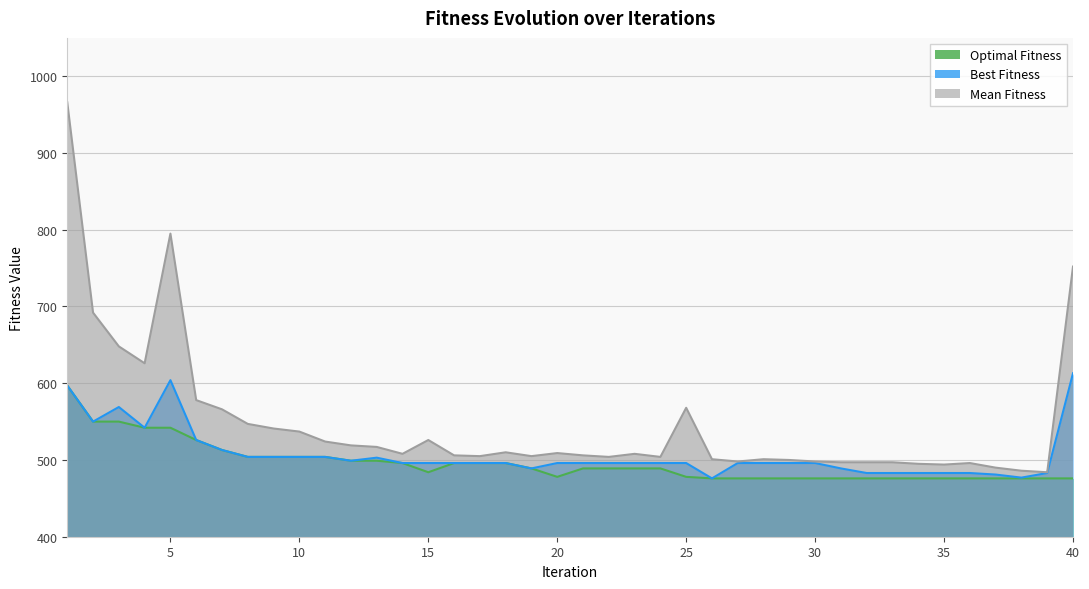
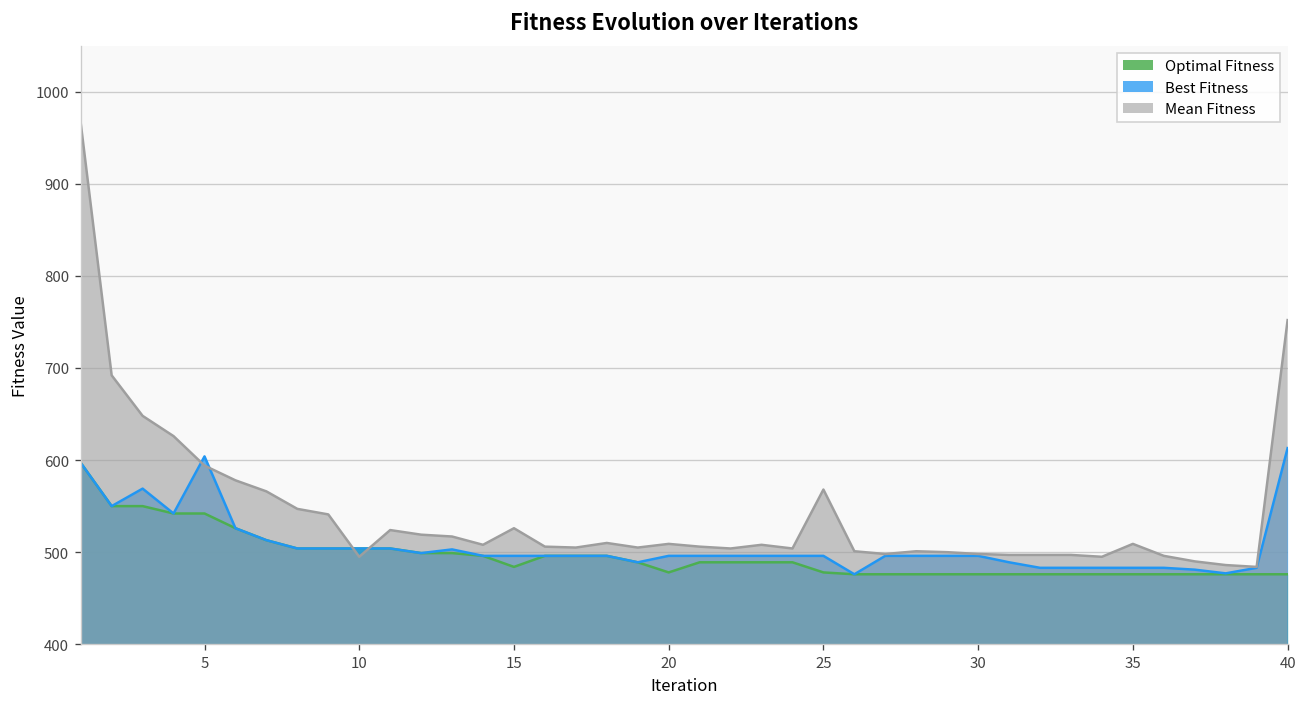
  {
    "Optimal Fitness": {
      "5": 540,
      "15": 480,
      "20": 480,
      "25": 480,
      "30": 480,
      "35": 480,
      "40": 480
    },
    "Best Fitness": {
      "5": 600,
      "15": 500,
      "20": 500,
      "25": 500,
      "35": 480,
      "40": 610
    },
    "Mean Fitness": {
-     "5": 800,
-     "10": 540,
+     "5": 590,
+     "10": 500,
      "15": 530,
      "20": 510,
      "25": 570,
-     "35": 490,
+     "35": 510,
      "40": 750
    }
  }
